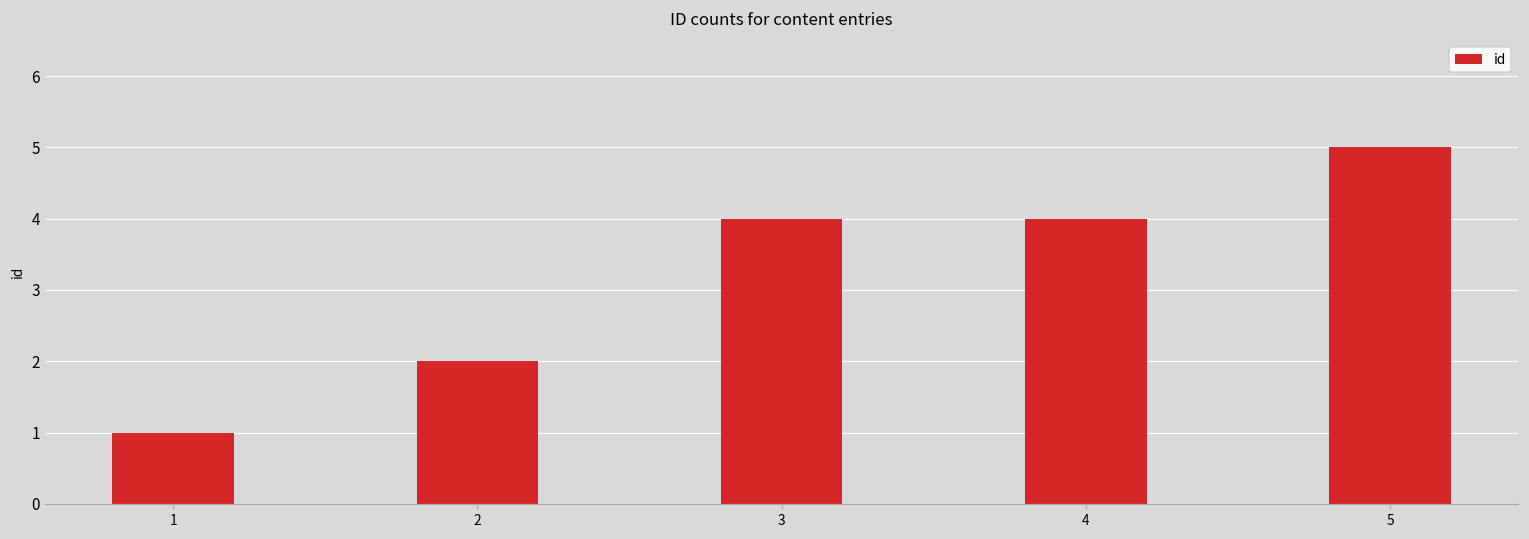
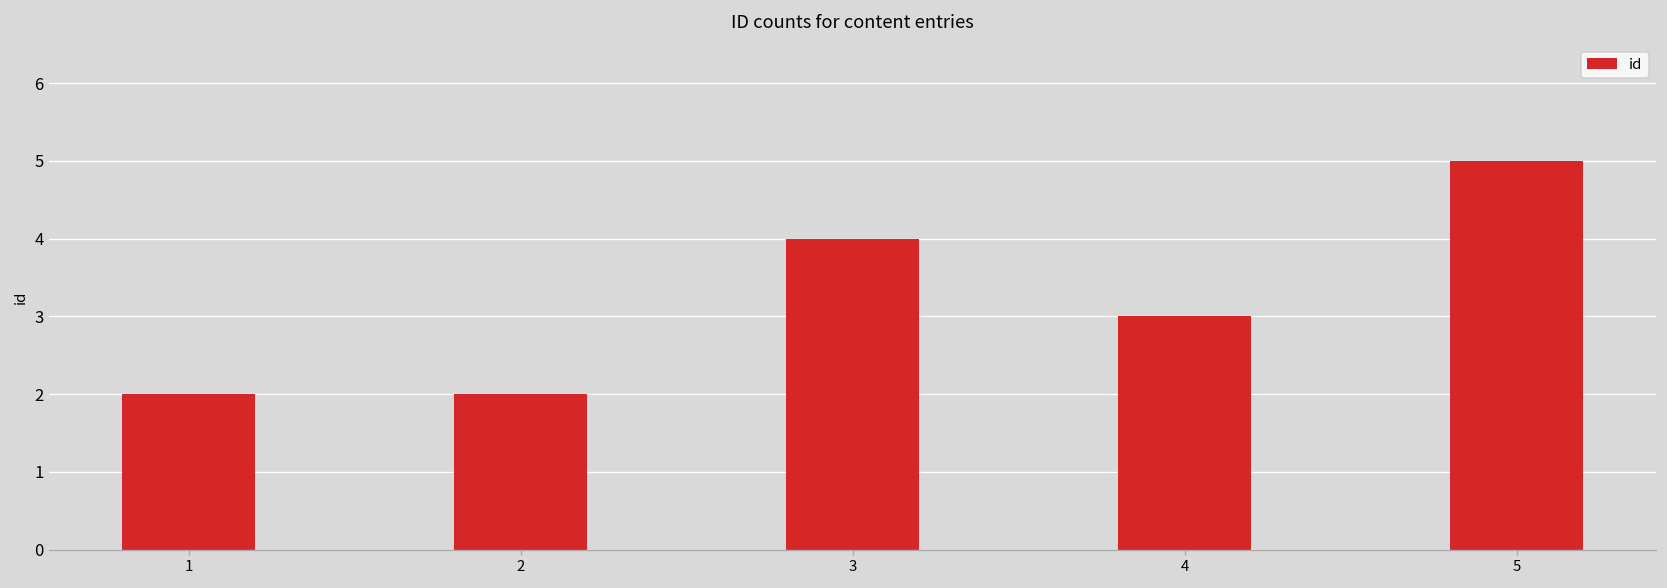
  {
-   "1": 1,
+   "1": 2,
    "2": 2,
    "3": 4,
-   "4": 4,
+   "4": 3,
    "5": 5
  }
